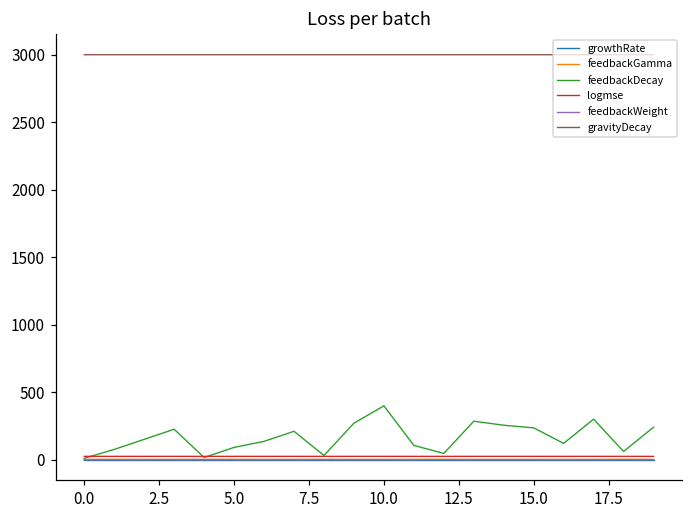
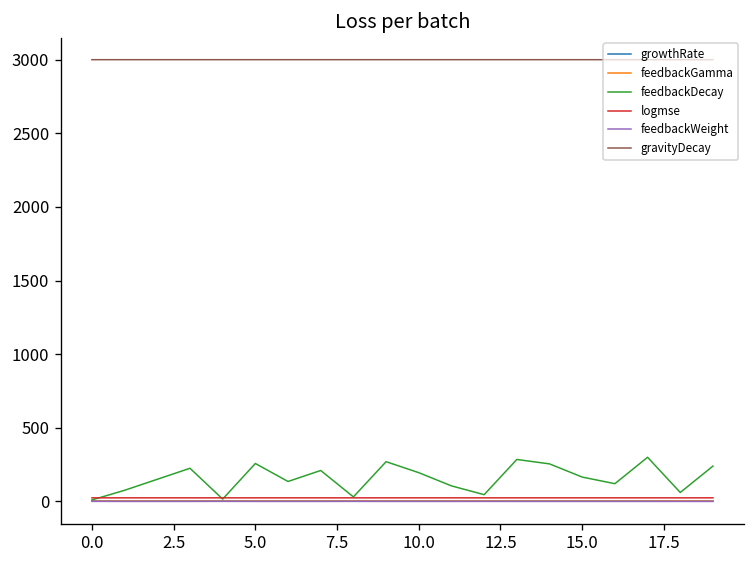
  {
    "feedbackWeight": {
      "5.0": 0,
      "10.0": 0,
      "15.0": 0
    },
    "feedbackDecay": {
-     "5.0": 90,
-     "10.0": 400,
-     "15.0": 240
+     "5.0": 260,
+     "10.0": 200,
+     "15.0": 170
    },
    "logmse": {
      "5.0": 20,
      "10.0": 20,
      "15.0": 20
    },
    "gravityDecay": {
      "0.0": 3000,
      "5.0": 3000,
      "10.0": 3000,
      "15.0": 3000
    }
  }
